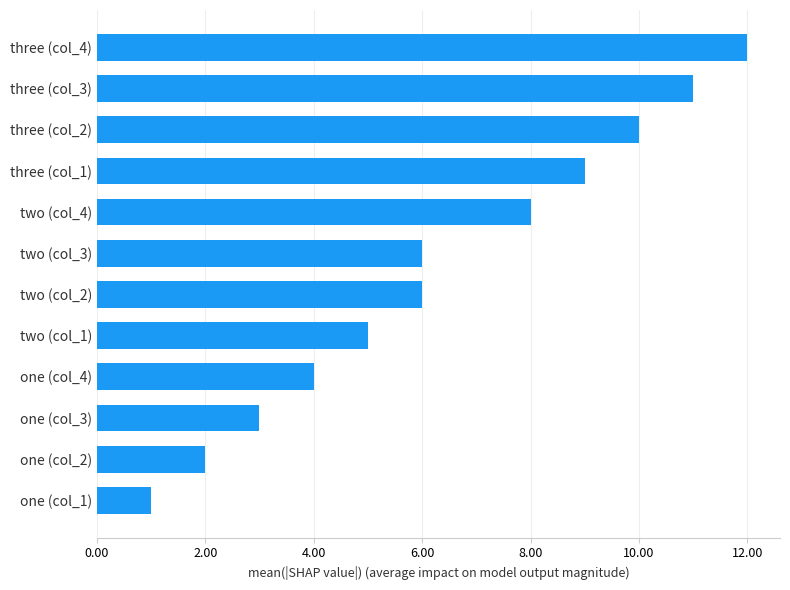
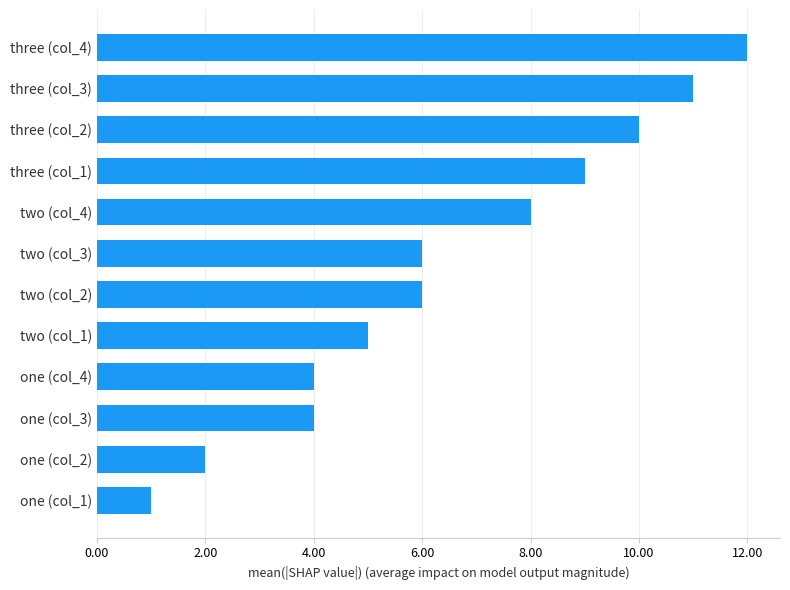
  {
    "three (col_4)": 12,
    "three (col_3)": 11,
    "three (col_2)": 10,
    "three (col_1)": 9,
    "two (col_4)": 8,
    "two (col_3)": 6,
    "two (col_2)": 6,
    "two (col_1)": 5,
    "one (col_4)": 4,
-   "one (col_3)": 3,
+   "one (col_3)": 4,
    "one (col_2)": 2,
    "one (col_1)": 1
  }
